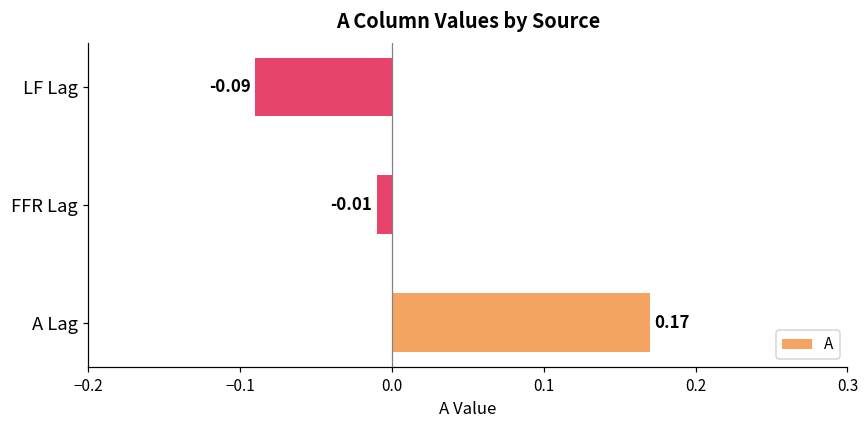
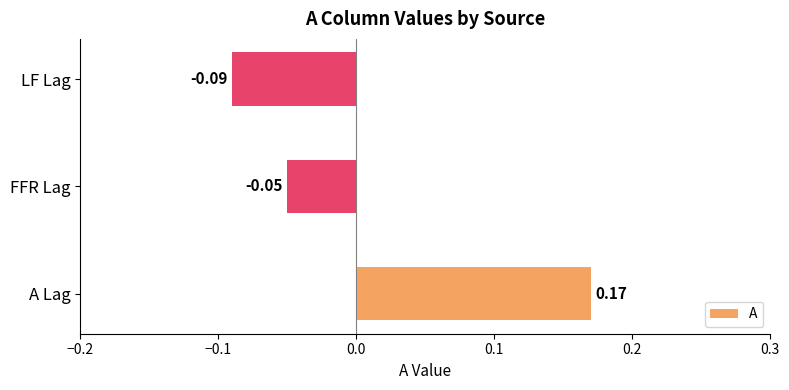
  {
    "LF Lag": -0.09,
-   "FFR Lag": -0.01,
+   "FFR Lag": -0.05,
    "A Lag": 0.17
  }
